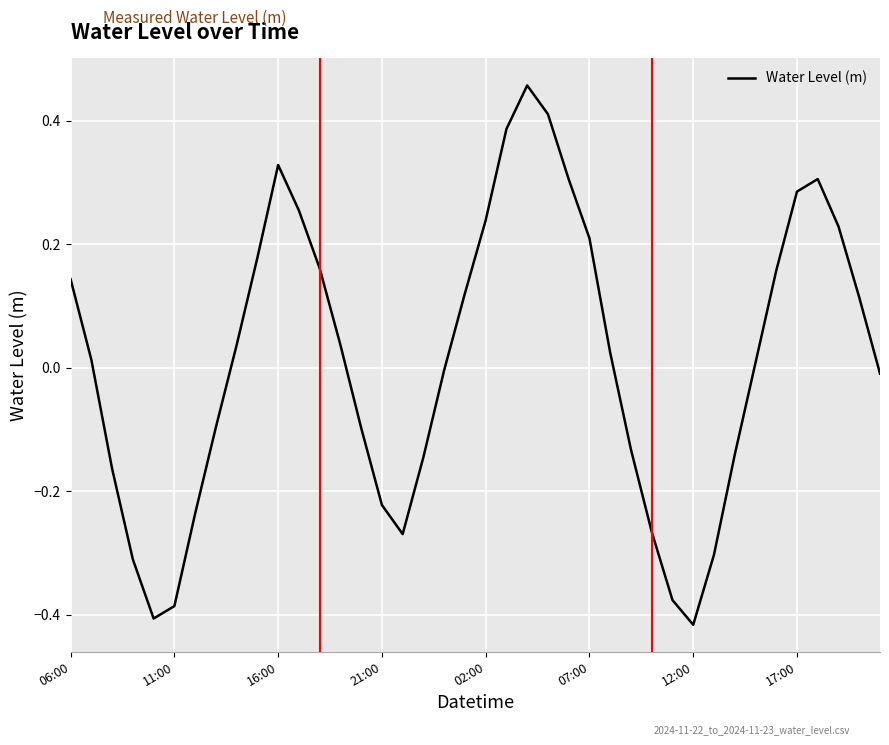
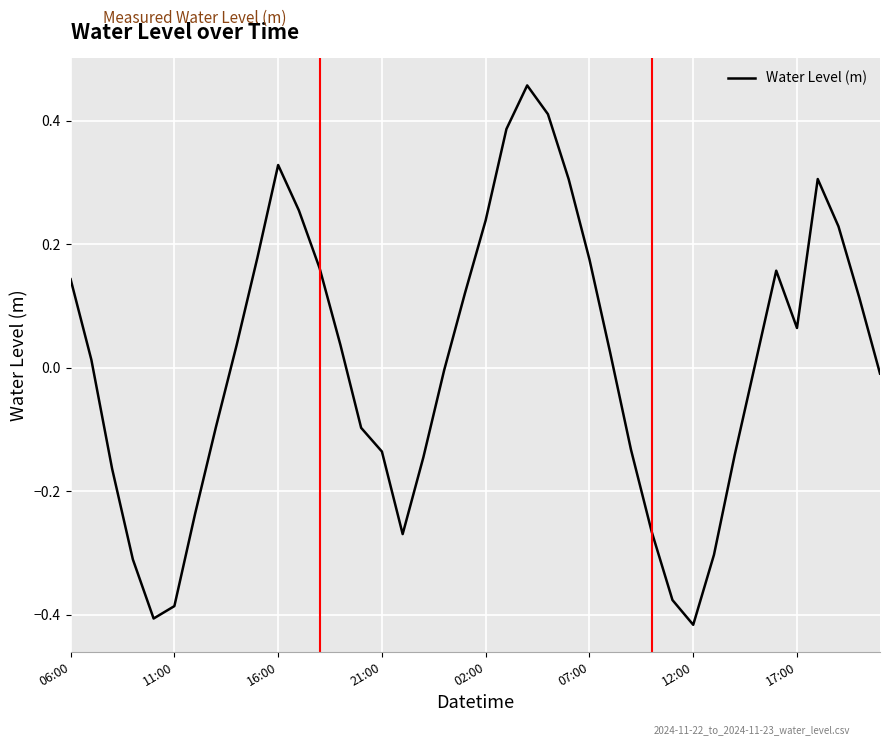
  {
    "06:00": 0.14,
    "11:00": -0.39,
    "16:00": 0.33,
-   "21:00": -0.22,
+   "21:00": -0.14,
    "02:00": 0.24,
-   "07:00": 0.21,
+   "07:00": 0.18,
    "12:00": -0.42,
-   "17:00": 0.29
+   "17:00": 0.06
  }
